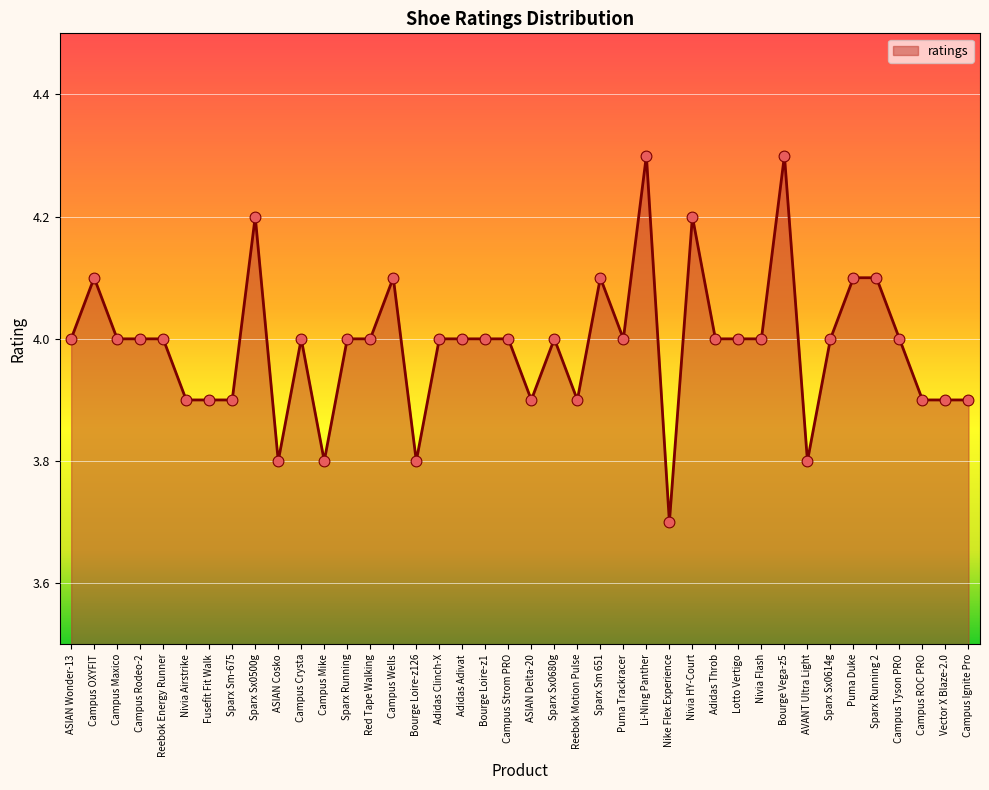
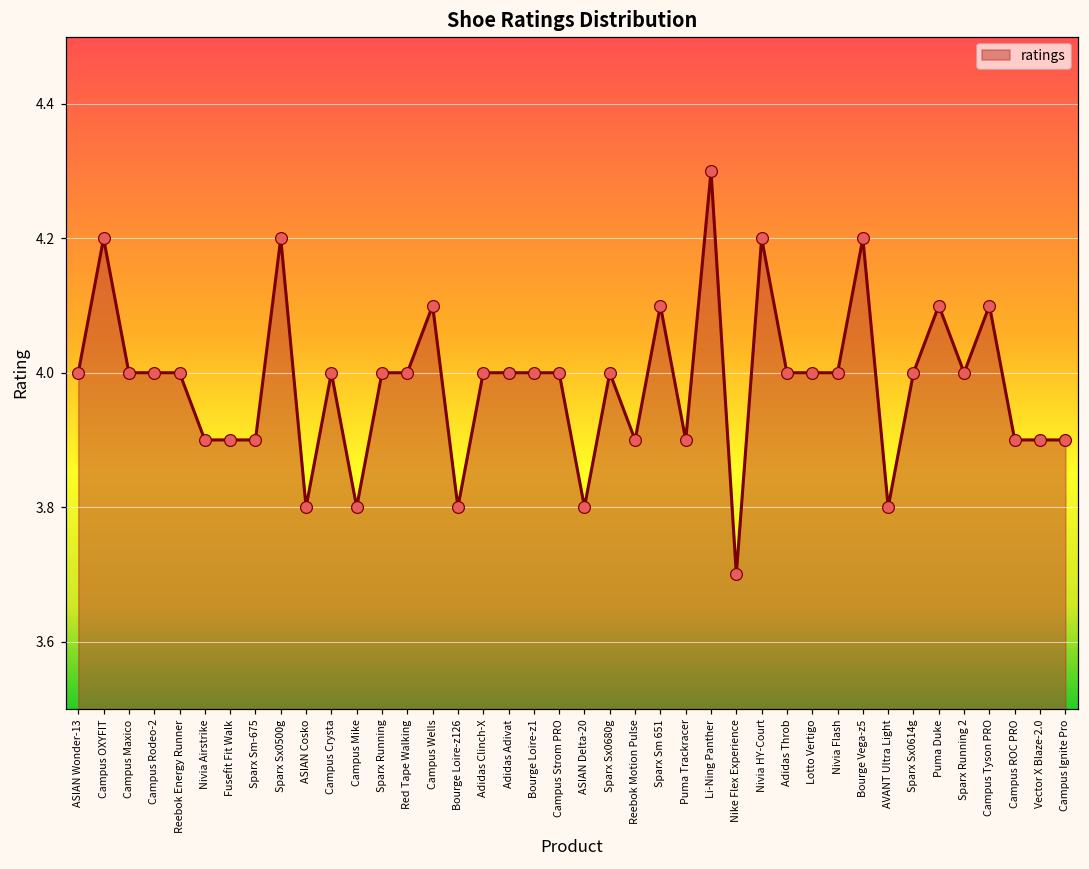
  {
    "ASIAN Wonder-13": 4.0,
-   "Campus OXYFIT": 4.1,
+   "Campus OXYFIT": 4.2,
    "Campus Maxico": 4.0,
    "Campus Rodeo-2": 4.0,
    "Reebok Energy Runner": 4.0,
    "Nivia Airstrike": 3.9,
    "Fusefit Fit Walk": 3.9,
    "Sparx Sm-675": 3.9,
    "Sparx Sx0500g": 4.2,
    "ASIAN Cosko": 3.8,
    "Campus Crysta": 4.0,
    "Campus Mike": 3.8,
    "Sparx Running": 4.0,
    "Red Tape Walking": 4.0,
    "Campus Wells": 4.1,
    "Bourge Loire-z126": 3.8,
    "Adidas Clinch-X": 4.0,
    "Adidas Adivat": 4.0,
    "Bourge Loire-z1": 4.0,
    "Campus Strom PRO": 4.0,
-   "ASIAN Delta-20": 3.9,
+   "ASIAN Delta-20": 3.8,
    "Sparx Sx0680g": 4.0,
    "Reebok Motion Pulse": 3.9,
    "Sparx Sm 651": 4.1,
-   "Puma Trackracer": 4.0,
+   "Puma Trackracer": 3.9,
    "Li-Ning Panther": 4.3,
    "Nike Flex Experience": 3.7,
    "Nivia HY-Court": 4.2,
    "Adidas Throb": 4.0,
    "Lotto Vertigo": 4.0,
    "Nivia Flash": 4.0,
-   "Bourge Vega-z5": 4.3,
+   "Bourge Vega-z5": 4.2,
    "AVANT Ultra Light": 3.8,
    "Sparx Sx0614g": 4.0,
    "Puma Duke": 4.1,
-   "Sparx Running 2": 4.1,
-   "Campus Tyson PRO": 4.0,
+   "Sparx Running 2": 4.0,
+   "Campus Tyson PRO": 4.1,
    "Campus ROC PRO": 3.9,
    "Vector X Blaze-2.0": 3.9,
    "Campus Ignite Pro": 3.9
  }
